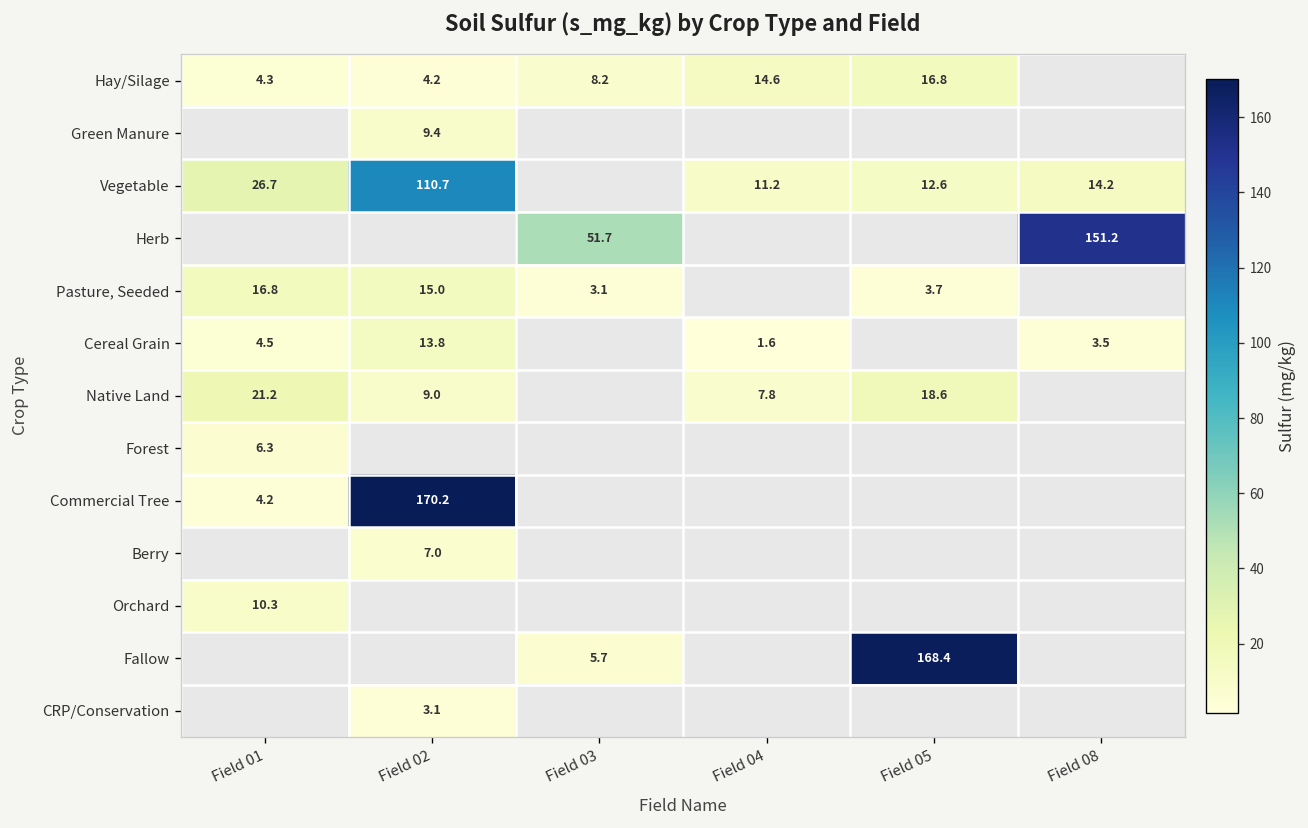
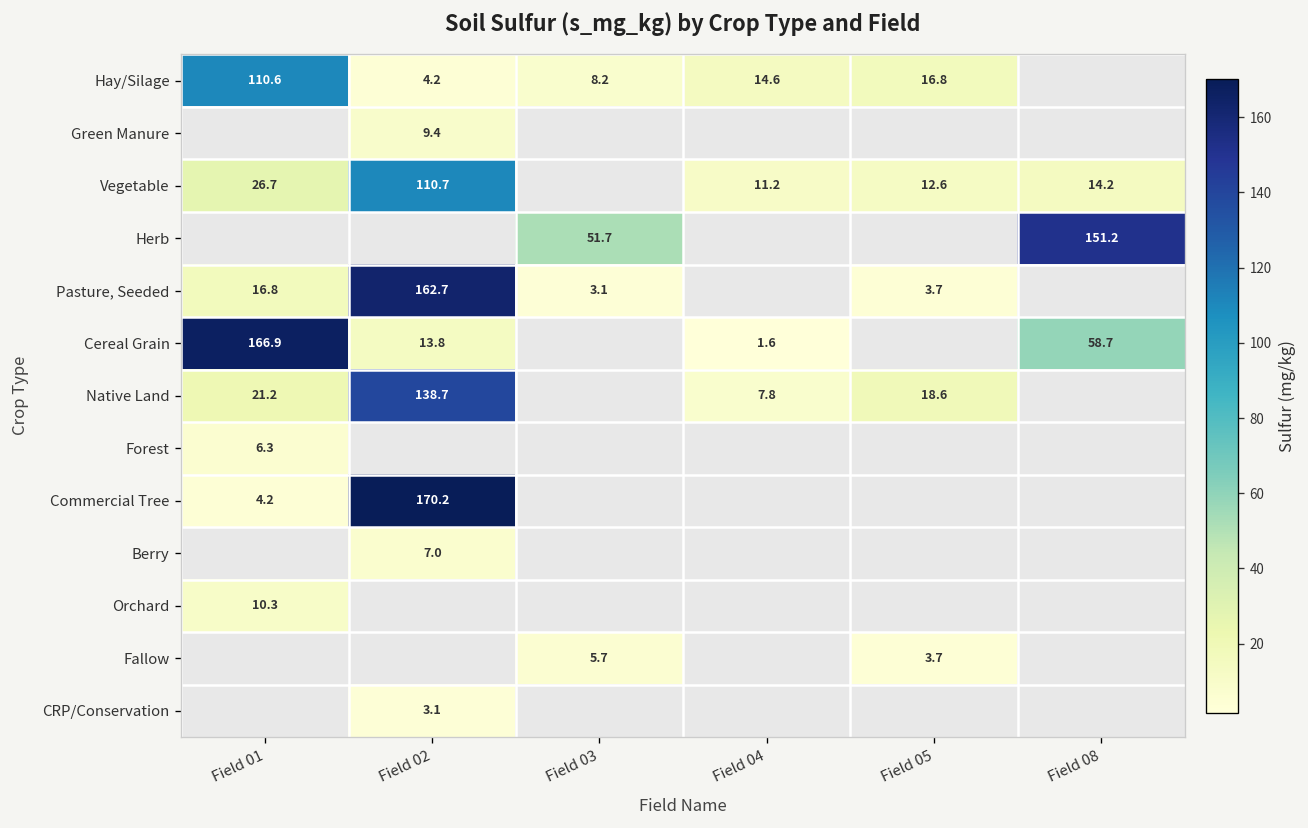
  {
    "Hay/Silage": {
-     "Field 01": 4.3,
+     "Field 01": 110.6,
      "Field 02": 4.2,
      "Field 03": 8.2,
      "Field 04": 14.6,
      "Field 05": 16.8
    },
    "Green Manure": {
      "Field 02": 9.4
    },
    "Vegetable": {
      "Field 01": 26.7,
      "Field 02": 110.7,
      "Field 04": 11.2,
      "Field 05": 12.6,
      "Field 08": 14.2
    },
    "Herb": {
      "Field 03": 51.7,
      "Field 08": 151.2
    },
    "Pasture, Seeded": {
      "Field 01": 16.8,
-     "Field 02": 15.0,
+     "Field 02": 162.7,
      "Field 03": 3.1,
      "Field 05": 3.7
    },
    "Cereal Grain": {
-     "Field 01": 4.5,
+     "Field 01": 166.9,
      "Field 02": 13.8,
      "Field 04": 1.6,
-     "Field 08": 3.5
+     "Field 08": 58.7
    },
    "Native Land": {
      "Field 01": 21.2,
-     "Field 02": 9.0,
+     "Field 02": 138.7,
      "Field 04": 7.8,
      "Field 05": 18.6
    },
    "Forest": {
      "Field 01": 6.3
    },
    "Commercial Tree": {
      "Field 01": 4.2,
      "Field 02": 170.2
    },
    "Berry": {
      "Field 02": 7.0
    },
    "Orchard": {
      "Field 01": 10.3
    },
    "Fallow": {
      "Field 03": 5.7,
-     "Field 05": 168.4
+     "Field 05": 3.7
    },
    "CRP/Conservation": {
      "Field 02": 3.1
    }
  }
